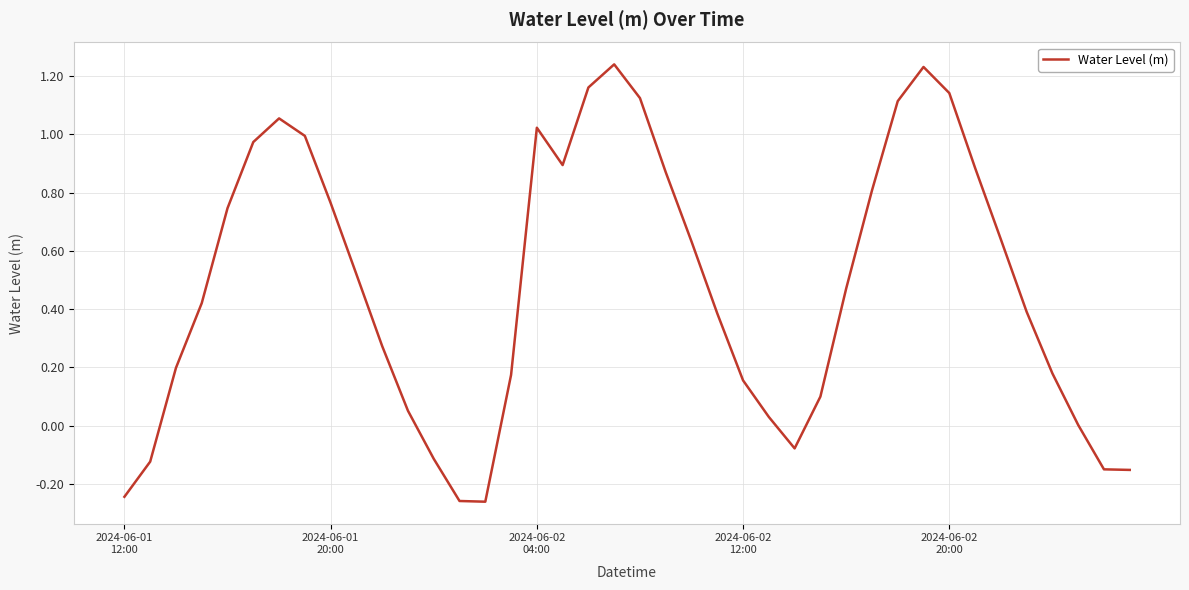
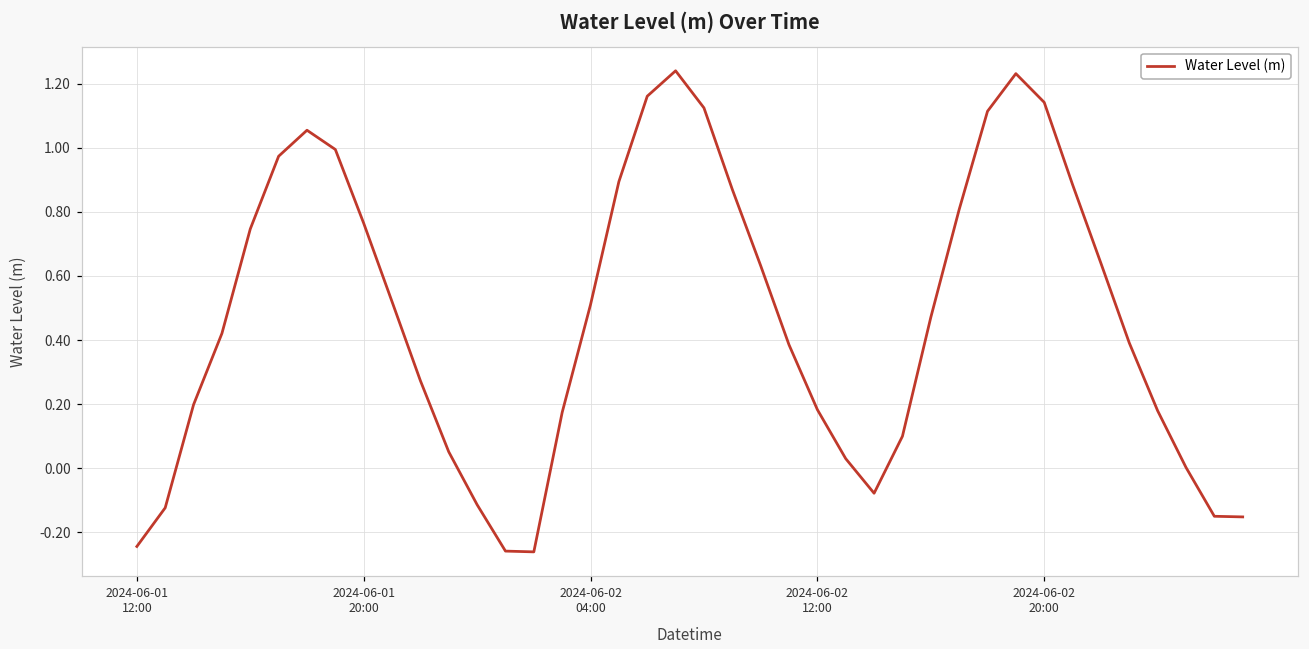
  {
    "2024-06-01 12:00": -0.24,
    "2024-06-01 20:00": 0.76,
-   "2024-06-02 04:00": 1.02,
-   "2024-06-02 12:00": 0.15,
+   "2024-06-02 04:00": 0.51,
+   "2024-06-02 12:00": 0.18,
    "2024-06-02 20:00": 1.14
  }
